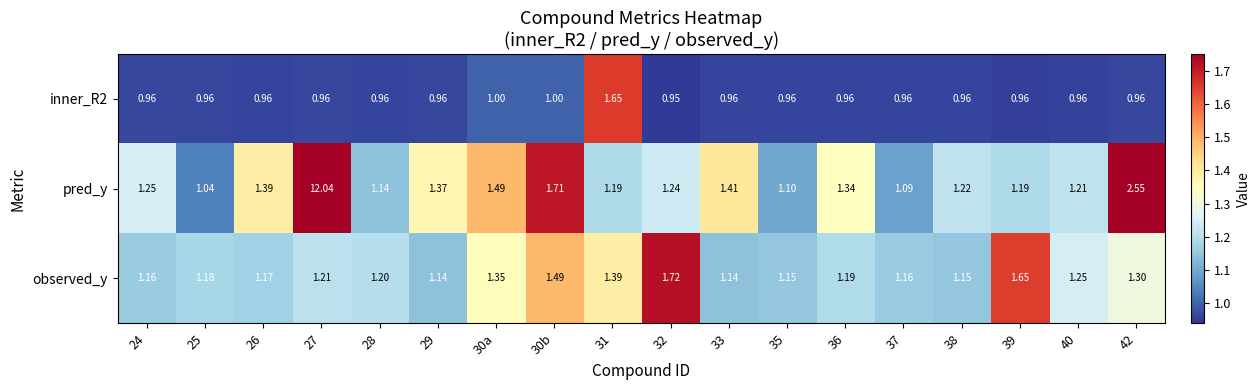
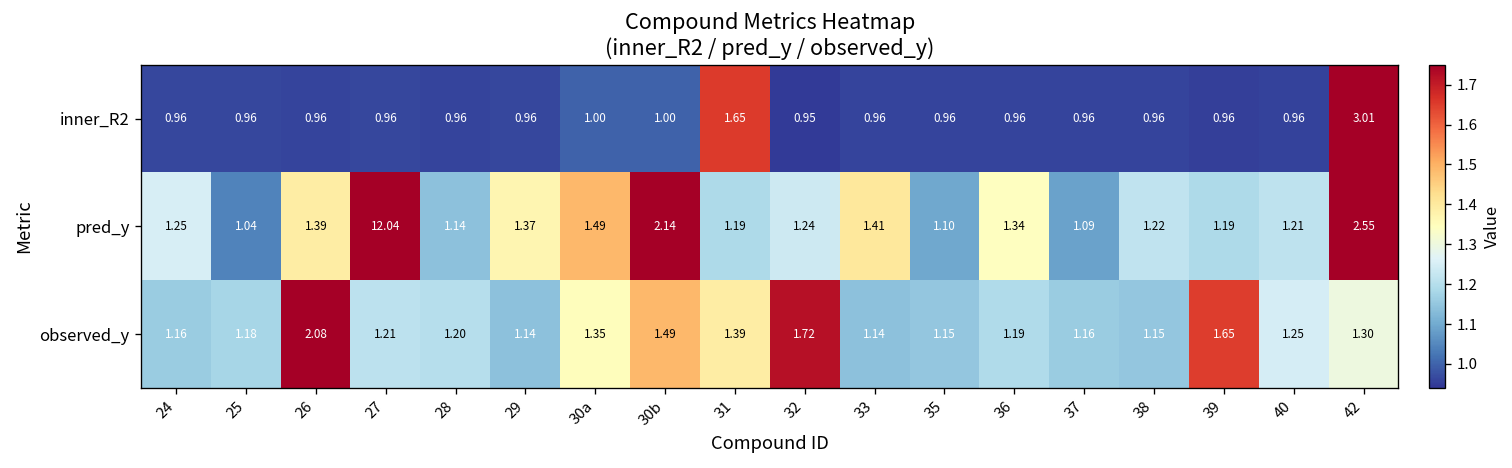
  {
    "inner_R2": {
      "24": 0.96,
      "25": 0.96,
      "26": 0.96,
      "27": 0.96,
      "28": 0.96,
      "29": 0.96,
      "30a": 1.00,
      "30b": 1.00,
      "31": 1.65,
      "32": 0.95,
      "33": 0.96,
      "35": 0.96,
      "36": 0.96,
      "37": 0.96,
      "38": 0.96,
      "39": 0.96,
      "40": 0.96,
-     "42": 0.96
+     "42": 3.01
    },
    "pred_y": {
      "24": 1.25,
      "25": 1.04,
      "26": 1.39,
      "27": 12.04,
      "28": 1.14,
      "29": 1.37,
      "30a": 1.49,
-     "30b": 1.71,
+     "30b": 2.14,
      "31": 1.19,
      "32": 1.24,
      "33": 1.41,
      "35": 1.10,
      "36": 1.34,
      "37": 1.09,
      "38": 1.22,
      "39": 1.19,
      "40": 1.21,
      "42": 2.55
    },
    "observed_y": {
      "24": 1.16,
      "25": 1.18,
-     "26": 1.17,
+     "26": 2.08,
      "27": 1.21,
      "28": 1.20,
      "29": 1.14,
      "30a": 1.35,
      "30b": 1.49,
      "31": 1.39,
      "32": 1.72,
      "33": 1.14,
      "35": 1.15,
      "36": 1.19,
      "37": 1.16,
      "38": 1.15,
      "39": 1.65,
      "40": 1.25,
      "42": 1.30
    }
  }
